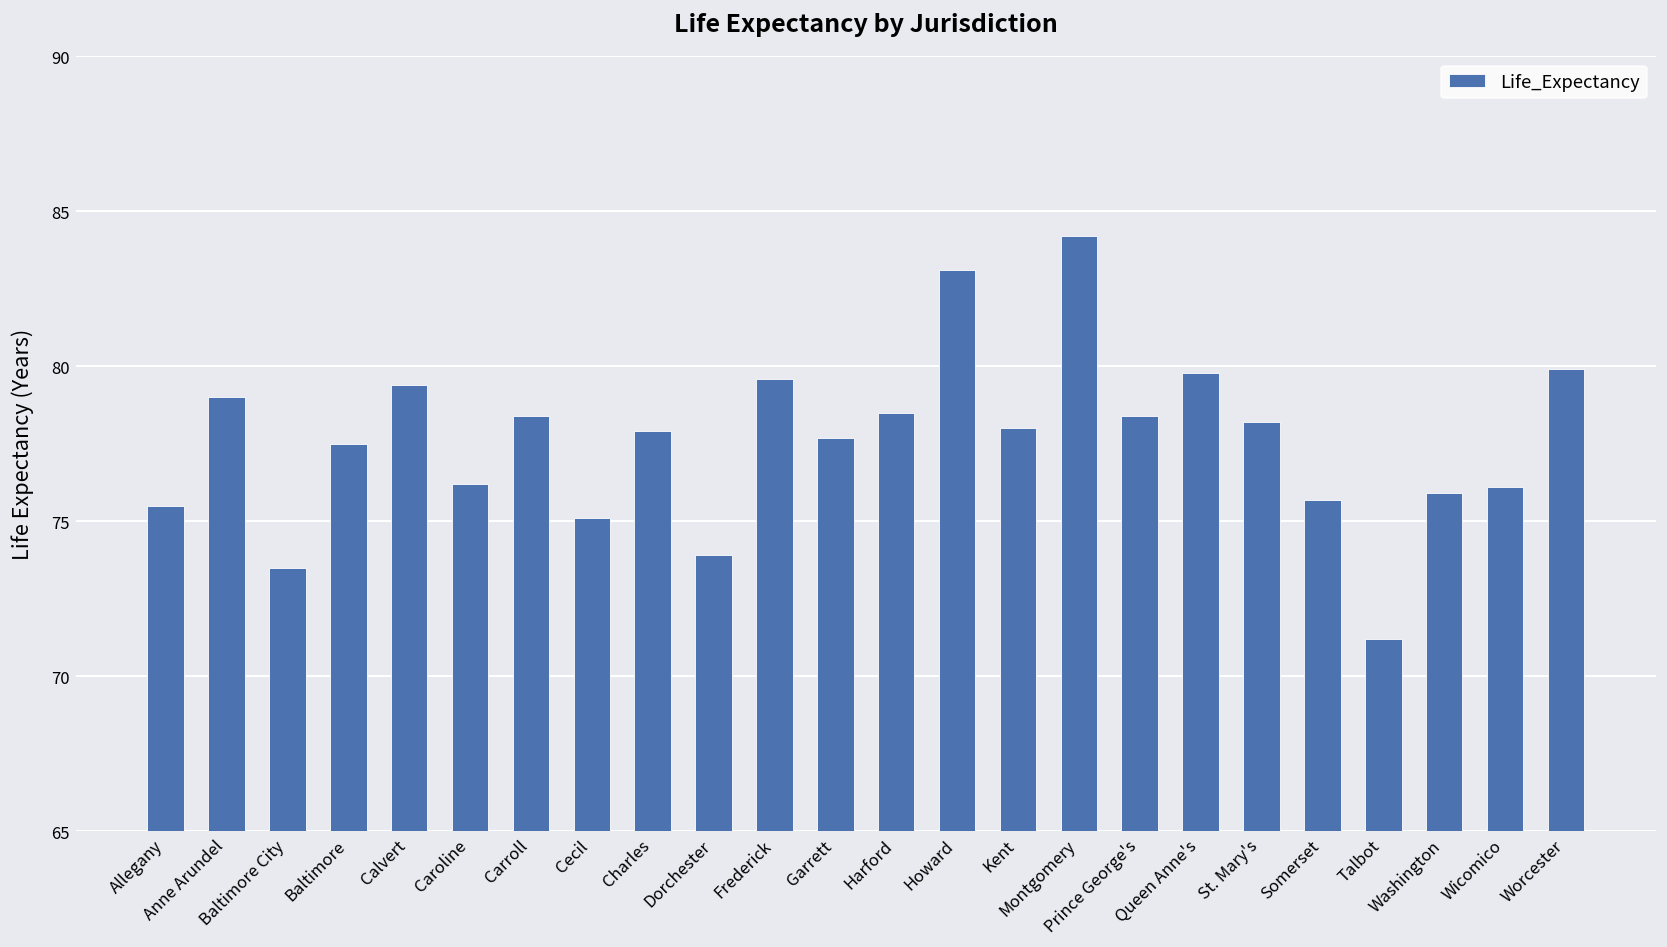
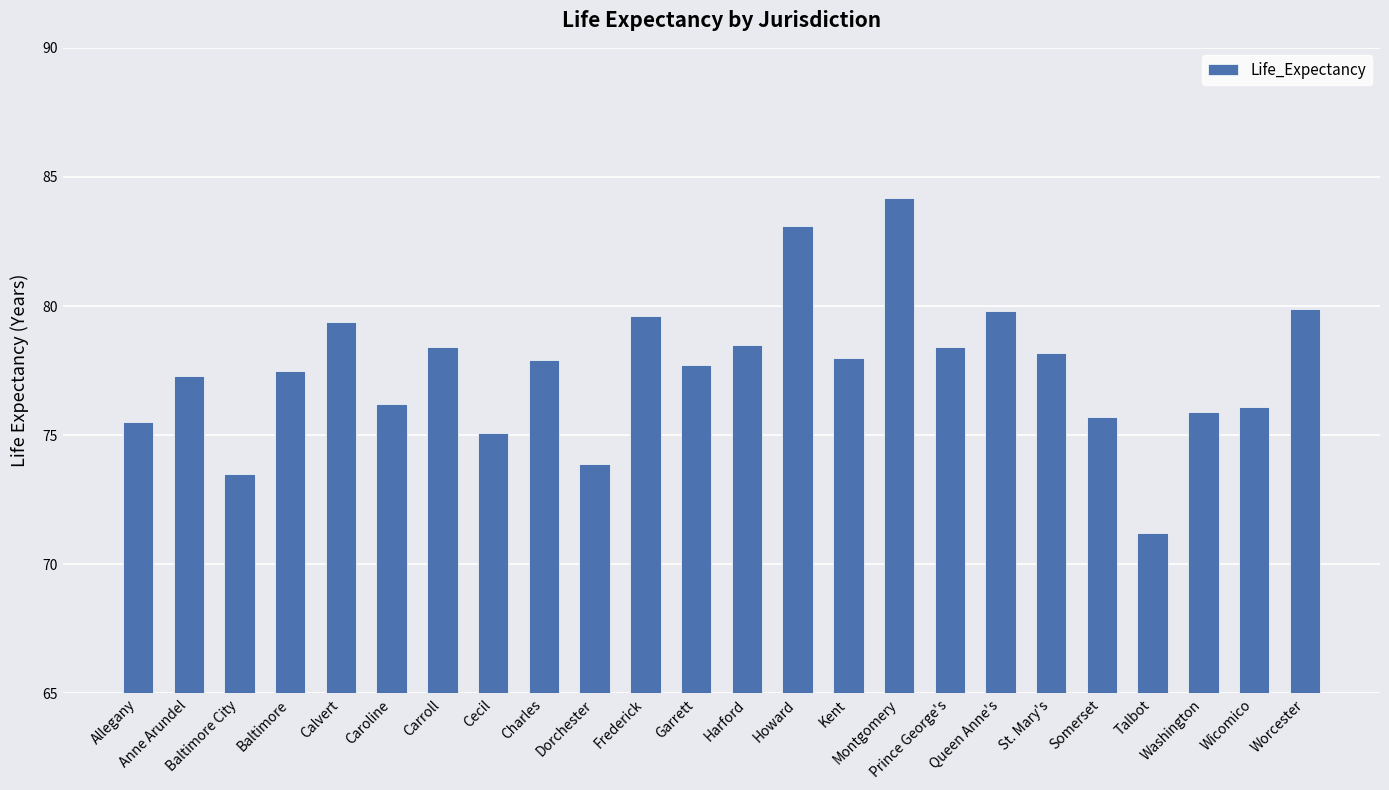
  {
    "Allegany": 75.5,
-   "Anne Arundel": 79.0,
+   "Anne Arundel": 77.3,
    "Baltimore City": 73.5,
    "Baltimore": 77.5,
    "Calvert": 79.4,
    "Caroline": 76.2,
    "Carroll": 78.4,
    "Cecil": 75.1,
    "Charles": 77.9,
    "Dorchester": 73.9,
    "Frederick": 79.6,
    "Garrett": 77.7,
    "Harford": 78.5,
    "Howard": 83.1,
    "Kent": 78.0,
    "Montgomery": 84.2,
    "Prince George's": 78.4,
    "Queen Anne's": 79.8,
    "St. Mary's": 78.2,
    "Somerset": 75.7,
    "Talbot": 71.2,
    "Washington": 75.9,
    "Wicomico": 76.1,
    "Worcester": 79.9
  }
